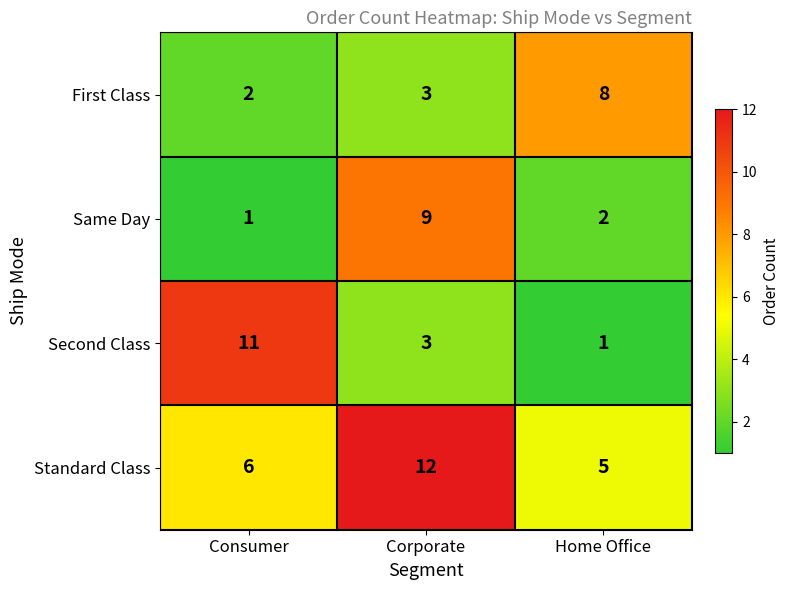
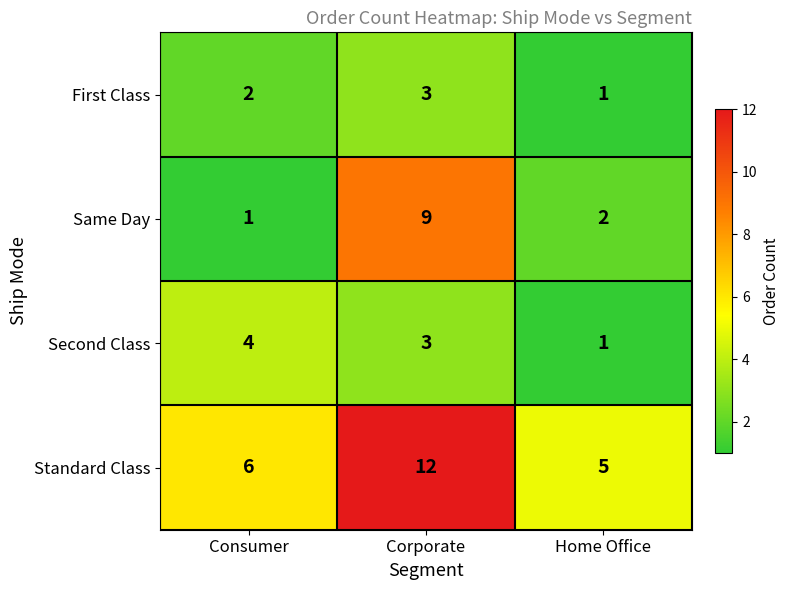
  {
    "First Class": {
      "Consumer": 2,
      "Corporate": 3,
-     "Home Office": 8
+     "Home Office": 1
    },
    "Same Day": {
      "Consumer": 1,
      "Corporate": 9,
      "Home Office": 2
    },
    "Second Class": {
-     "Consumer": 11,
+     "Consumer": 4,
      "Corporate": 3,
      "Home Office": 1
    },
    "Standard Class": {
      "Consumer": 6,
      "Corporate": 12,
      "Home Office": 5
    }
  }
